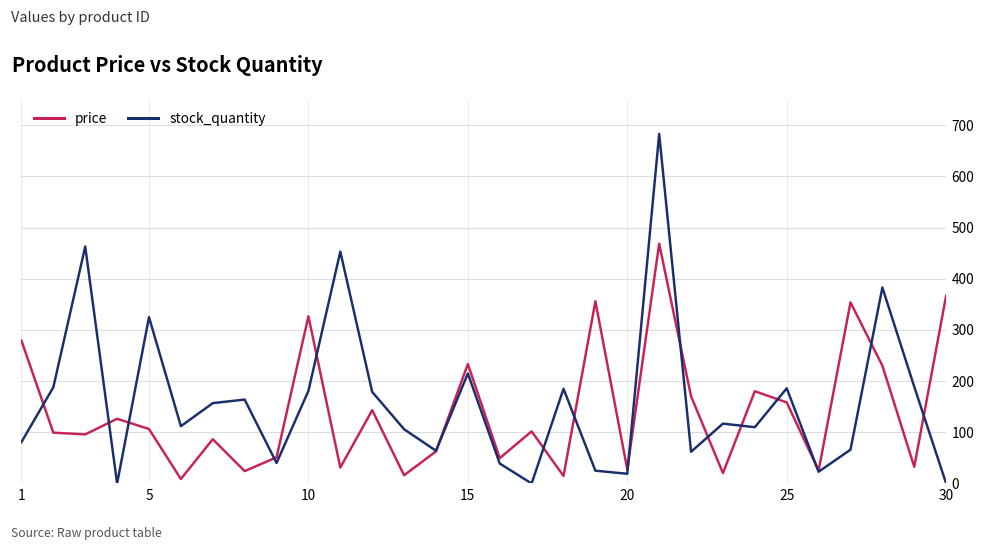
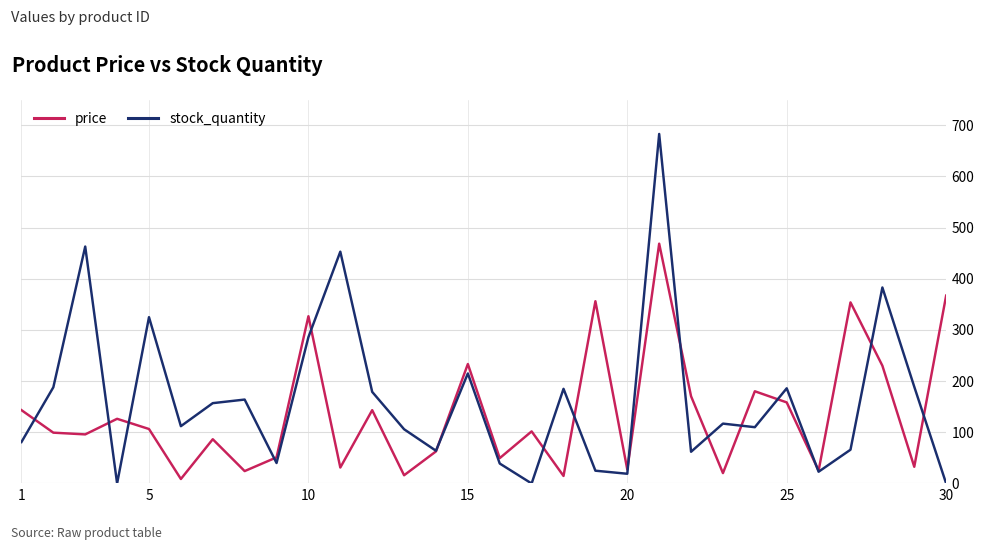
  {
    "price": {
-     "1": 280,
+     "1": 140,
      "5": 110,
      "10": 330,
      "15": 230,
      "20": 30,
      "25": 160,
      "30": 370
    },
    "stock_quantity": {
      "1": 80,
      "5": 330,
-     "10": 180,
+     "10": 290,
      "15": 220,
      "20": 20,
      "25": 190,
      "30": 0
    }
  }
